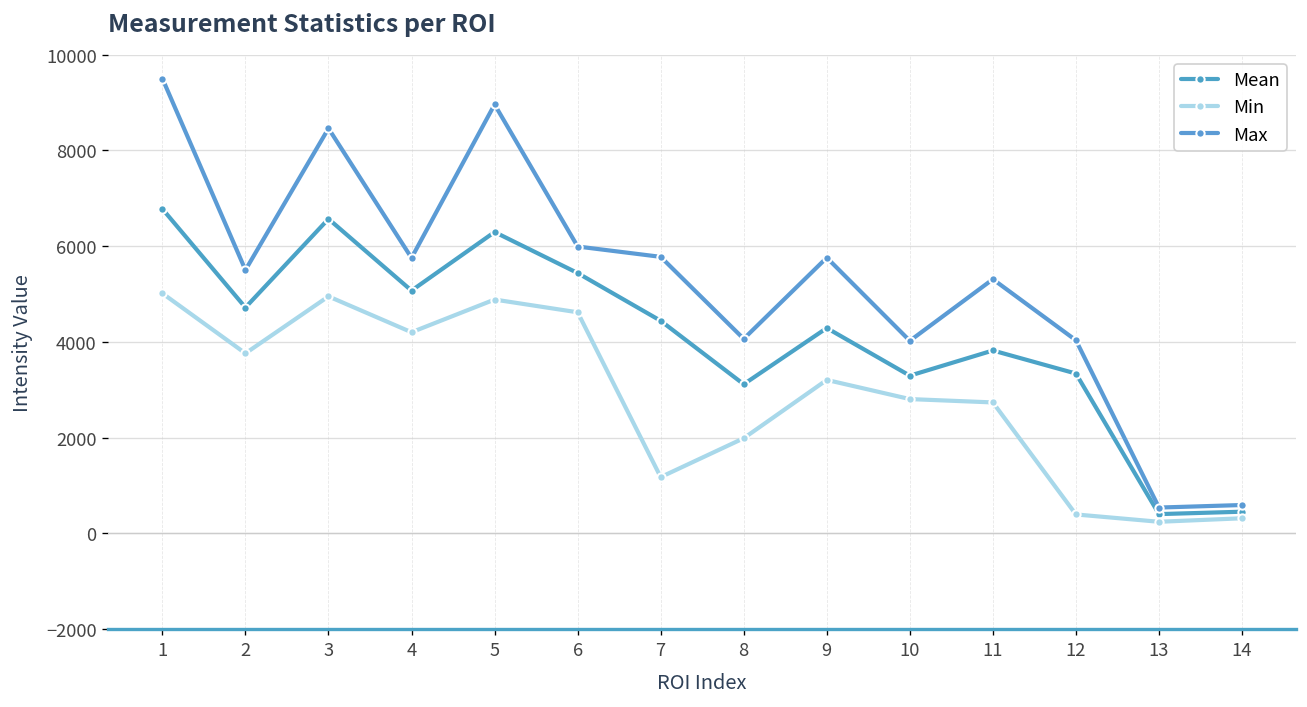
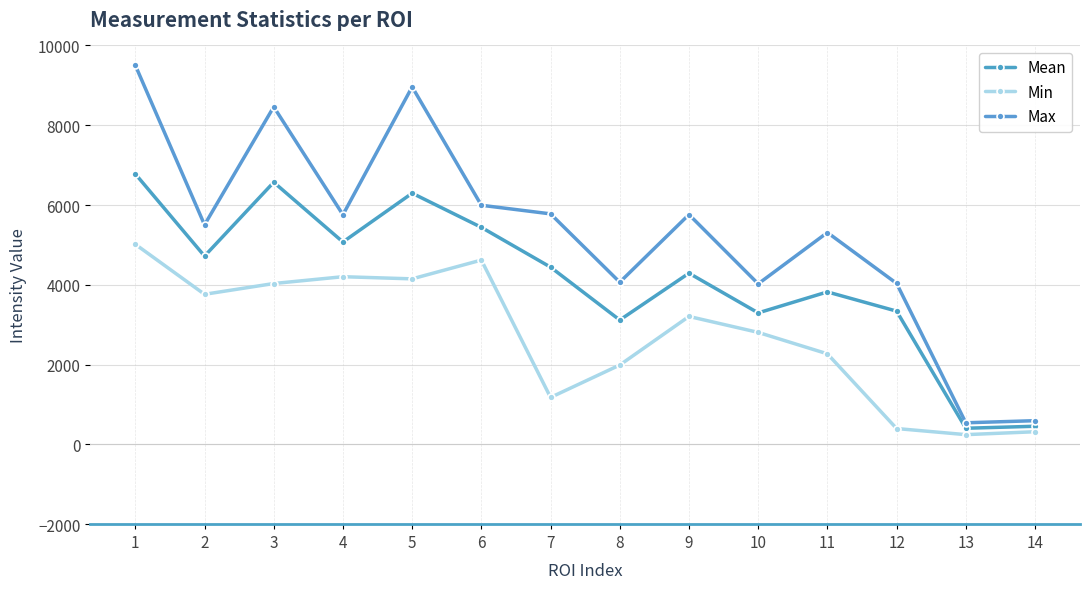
  {
    "Min": {
      "1": 5000,
      "2": 3800,
-     "3": 5000,
+     "3": 4000,
      "4": 4200,
-     "5": 4900,
+     "5": 4100,
      "6": 4600,
      "7": 1200,
      "8": 2000,
      "9": 3200,
      "10": 2800,
-     "11": 2700,
+     "11": 2300,
      "12": 400,
      "13": 200,
      "14": 300
    }
  }
